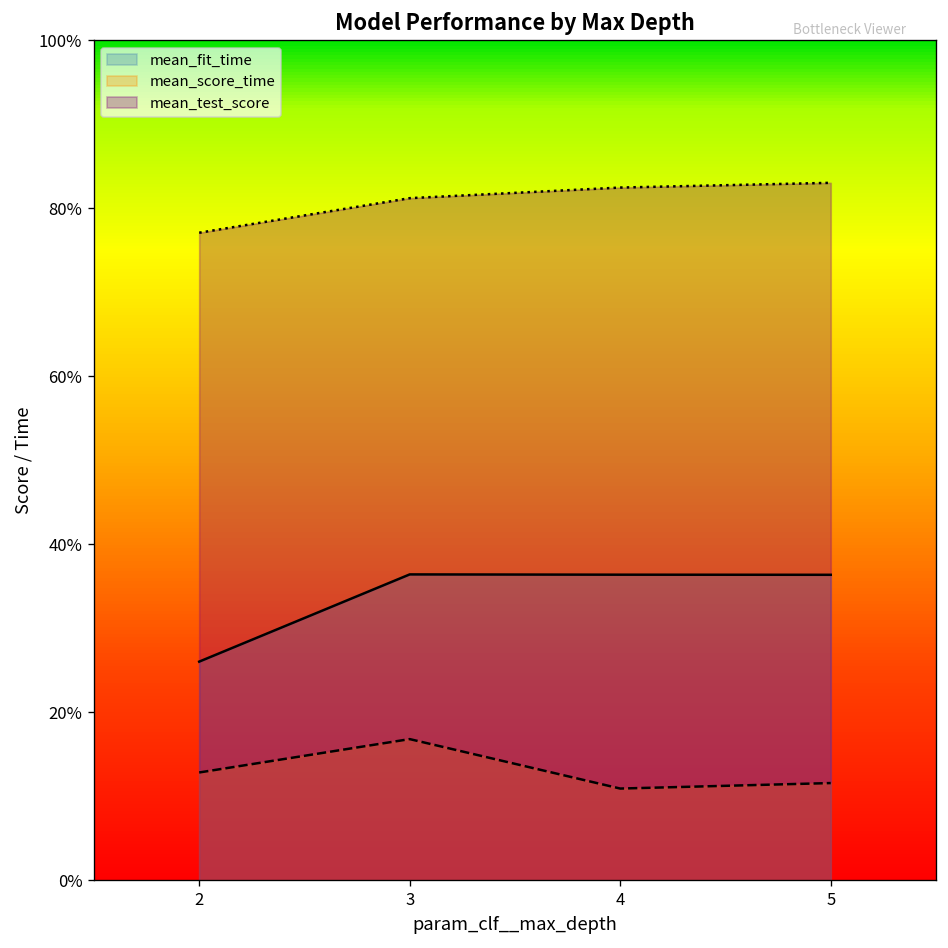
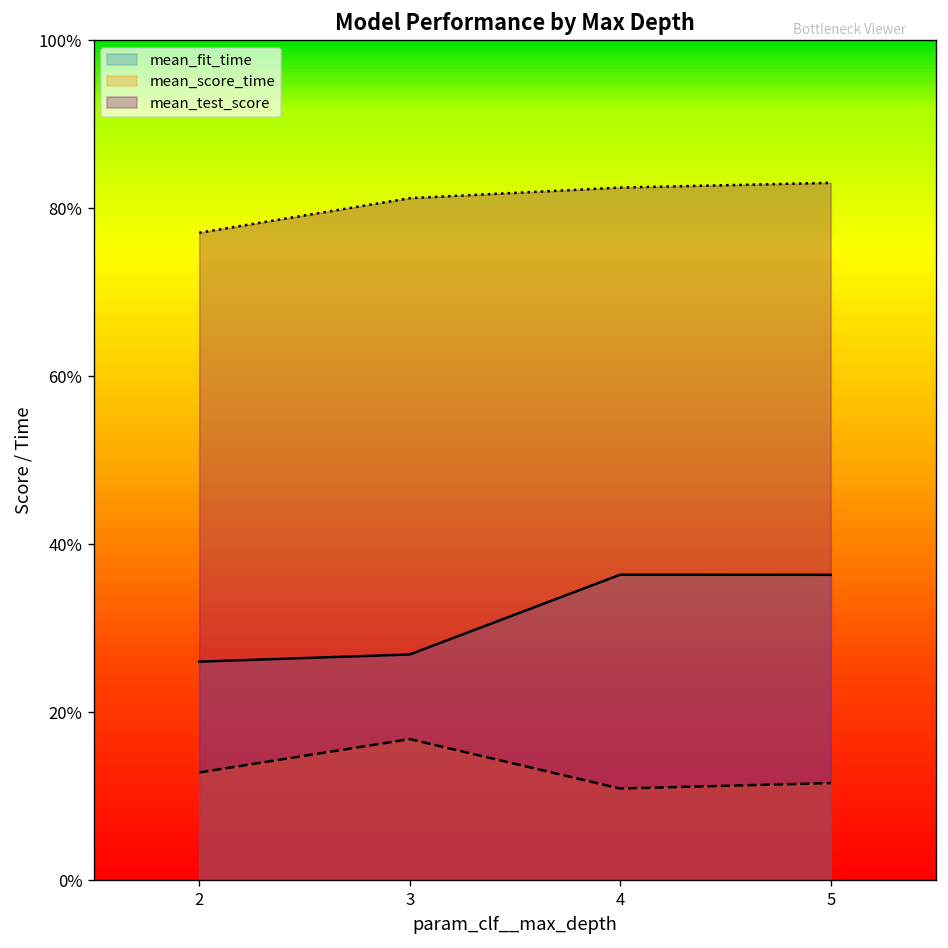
  {
    "mean_fit_time": {
      "2": "26%",
-     "3": "36%",
+     "3": "27%",
      "4": "36%",
      "5": "36%"
    },
    "mean_score_time": {
      "2": "13%",
      "3": "17%",
      "4": "11%",
      "5": "12%"
    },
    "mean_test_score": {
      "2": "77%",
      "3": "81%",
      "4": "82%",
      "5": "83%"
    }
  }
